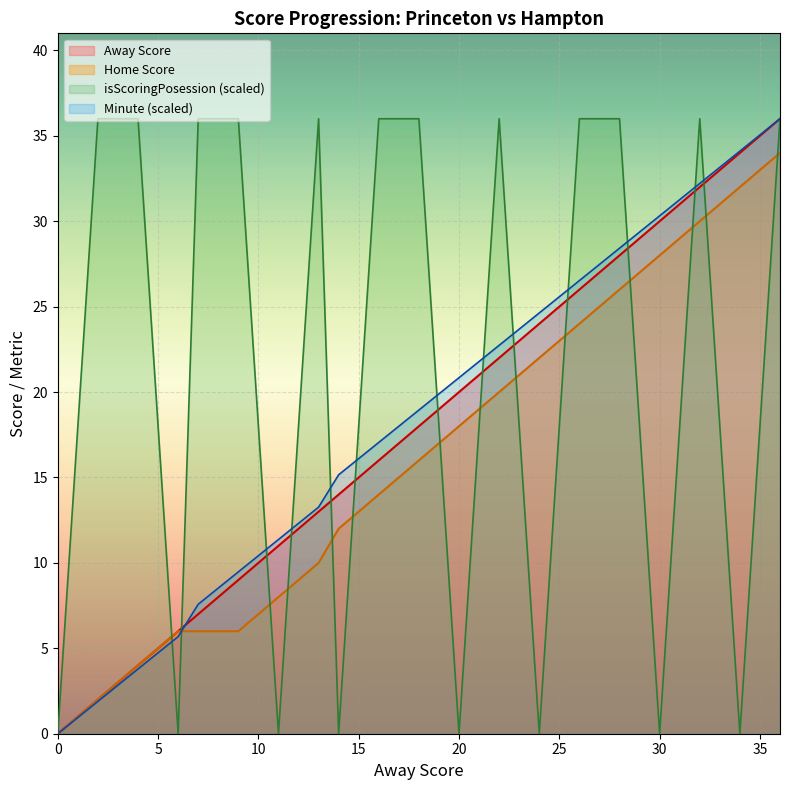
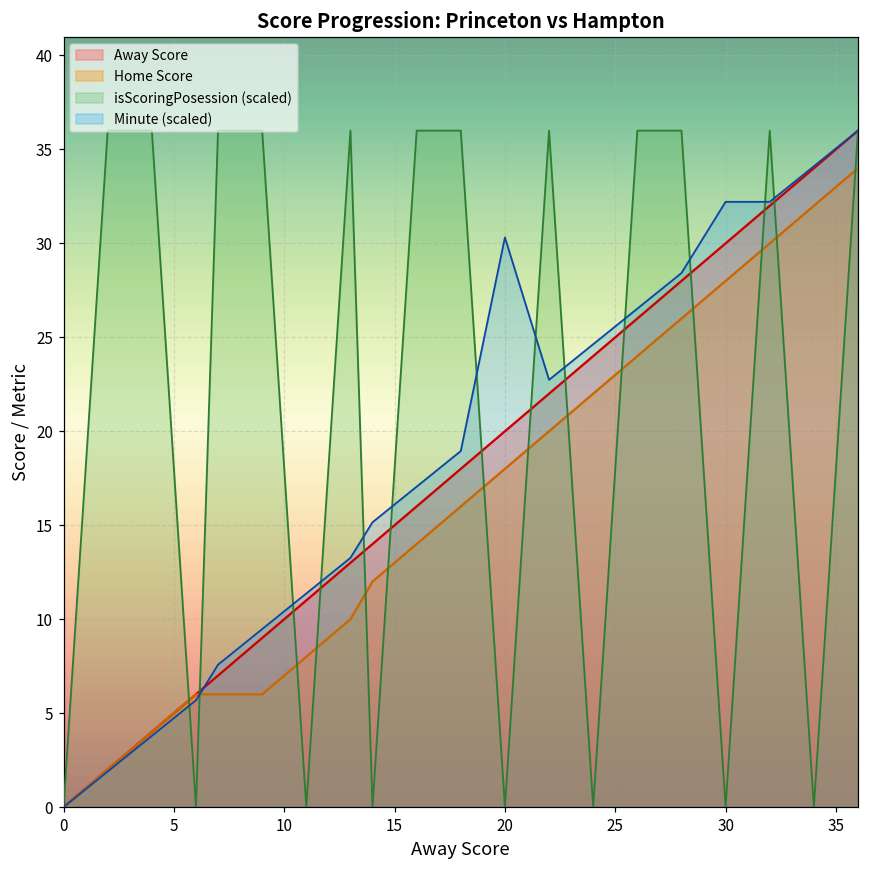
  {
    "isScoringPosession (scaled)": {
      "20": 0.0,
      "30": 0.0
    },
    "Minute (scaled)": {
-     "20": 20.8,
-     "30": 30.3
+     "20": 30.3,
+     "30": 32.2
    }
  }
